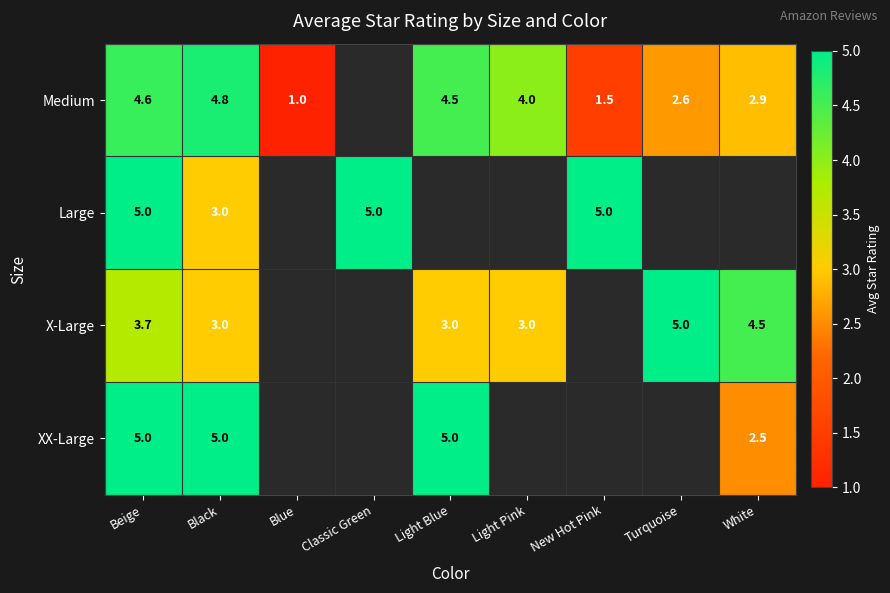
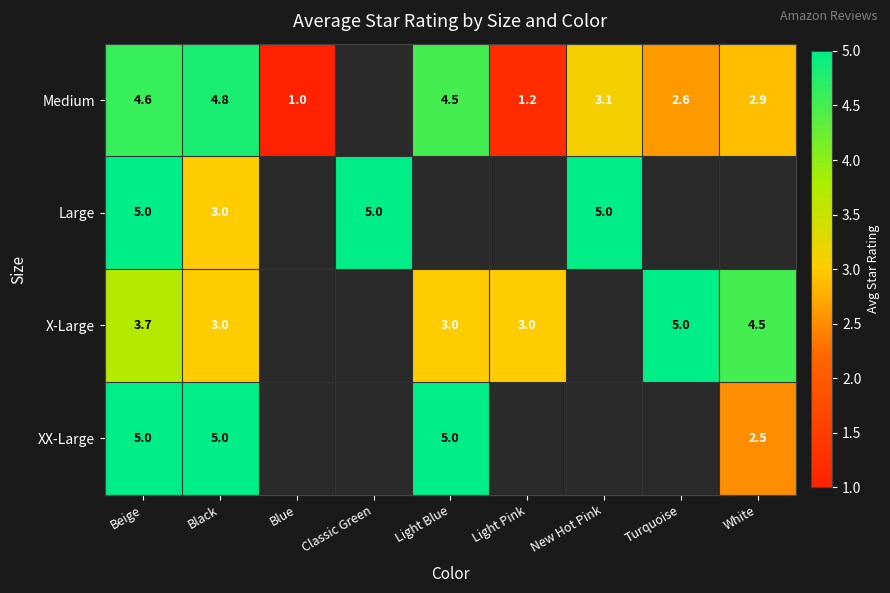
  {
    "Medium": {
      "Beige": 4.6,
      "Black": 4.8,
      "Blue": 1.0,
      "Light Blue": 4.5,
-     "Light Pink": 4.0,
-     "New Hot Pink": 1.5,
+     "Light Pink": 1.2,
+     "New Hot Pink": 3.1,
      "Turquoise": 2.6,
      "White": 2.9
    },
    "Large": {
      "Beige": 5.0,
      "Black": 3.0,
      "Classic Green": 5.0,
      "New Hot Pink": 5.0
    },
    "X-Large": {
      "Beige": 3.7,
      "Black": 3.0,
      "Light Blue": 3.0,
      "Light Pink": 3.0,
      "Turquoise": 5.0,
      "White": 4.5
    },
    "XX-Large": {
      "Beige": 5.0,
      "Black": 5.0,
      "Light Blue": 5.0,
      "White": 2.5
    }
  }
